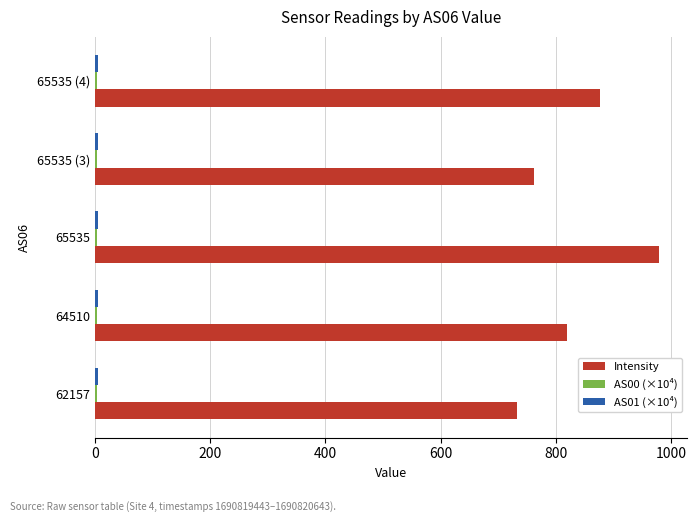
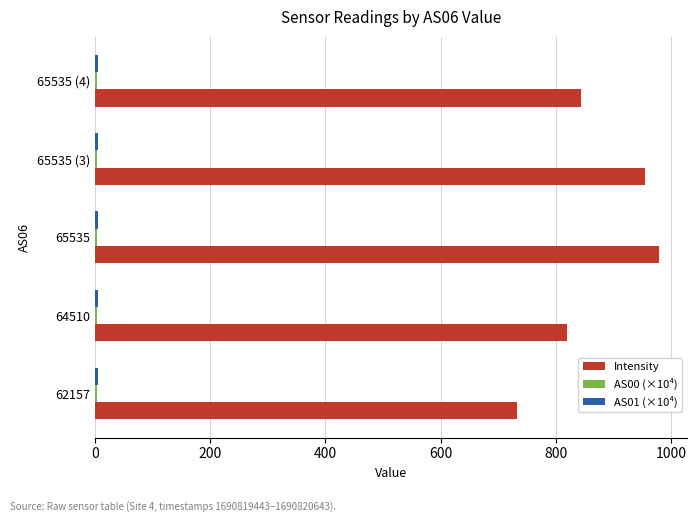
  {
    "Intensity": {
-     "65535 (4)": 880,
-     "65535 (3)": 760,
+     "65535 (4)": 840,
+     "65535 (3)": 950,
      "65535": 980,
      "64510": 820,
      "62157": 730
    },
    "AS00 (×10⁴)": {
      "65535": 0
    },
    "AS01 (×10⁴)": {
      "65535 (4)": 10,
      "65535 (3)": 10,
      "65535": 10,
      "64510": 10,
      "62157": 10
    }
  }
